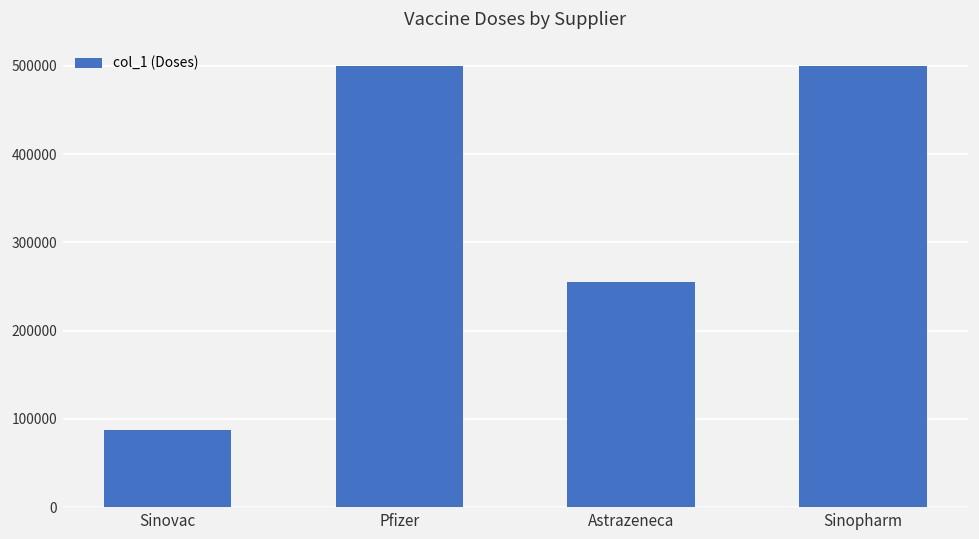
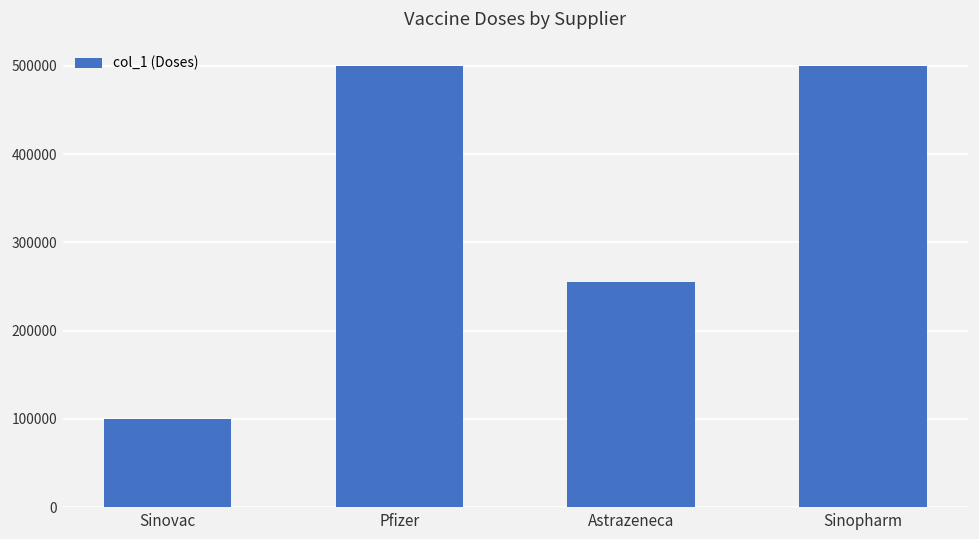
  {
-   "Sinovac": 90000,
+   "Sinovac": 100000,
    "Pfizer": 500000,
    "Astrazeneca": 250000,
    "Sinopharm": 500000
  }
